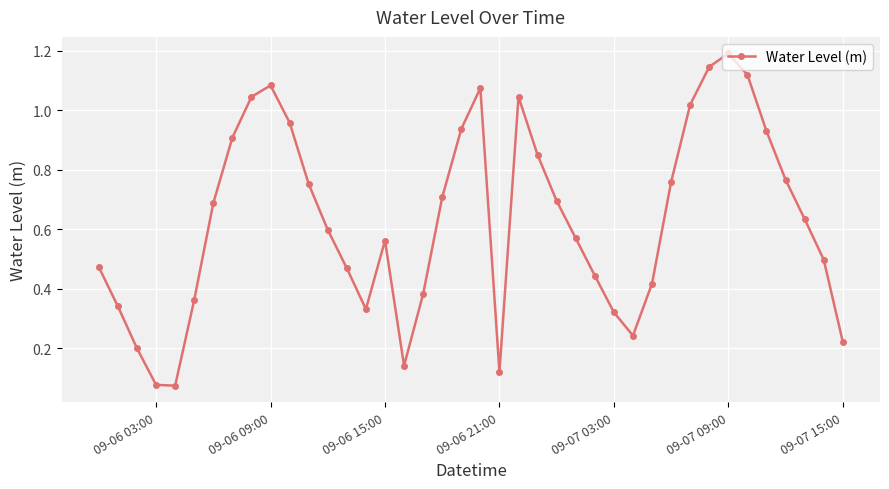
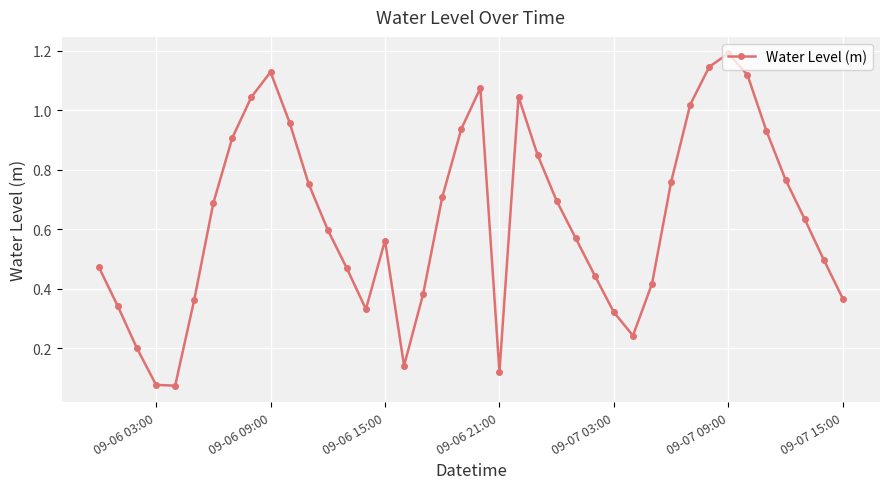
  {
    "09-06 03:00": 0.08,
-   "09-06 09:00": 1.08,
+   "09-06 09:00": 1.13,
    "09-06 15:00": 0.56,
    "09-06 21:00": 0.12,
    "09-07 03:00": 0.32,
-   "09-07 15:00": 0.22
+   "09-07 15:00": 0.37
  }
